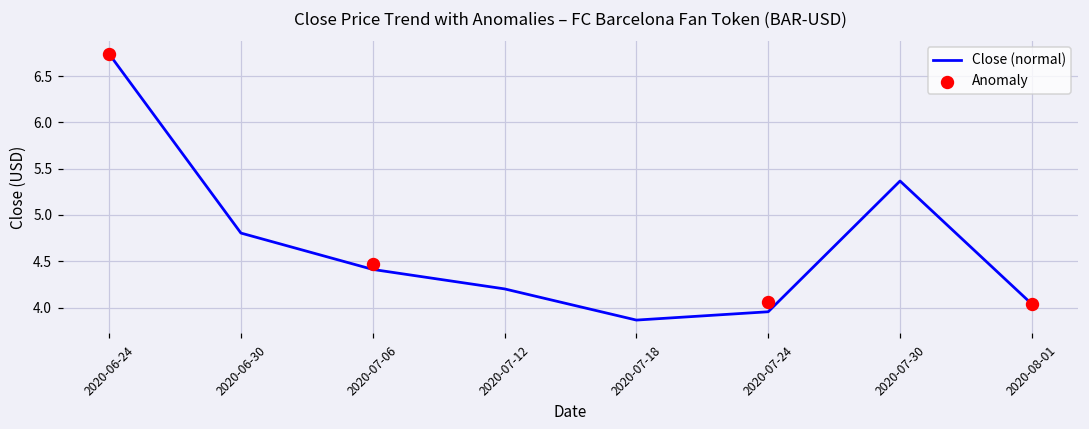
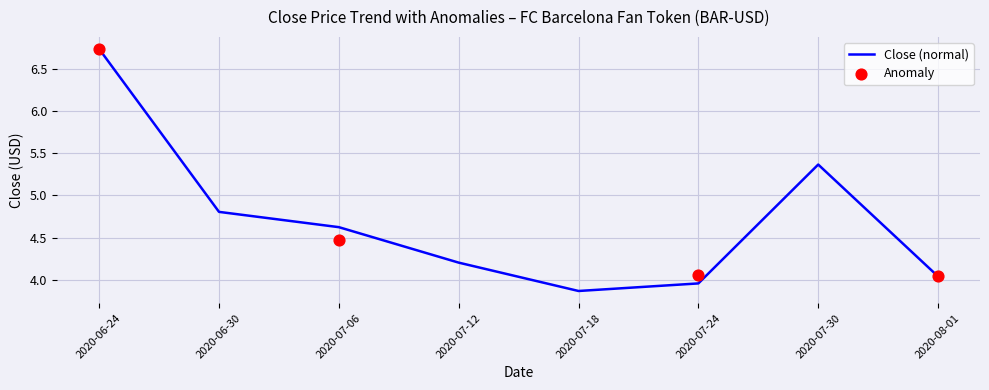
  {
    "Close (normal)": {
      "2020-06-30": 4.8,
-     "2020-07-06": 4.4,
+     "2020-07-06": 4.6,
      "2020-07-12": 4.2,
      "2020-07-18": 3.9,
      "2020-07-24": 4.0,
      "2020-07-30": 5.4
    }
  }
